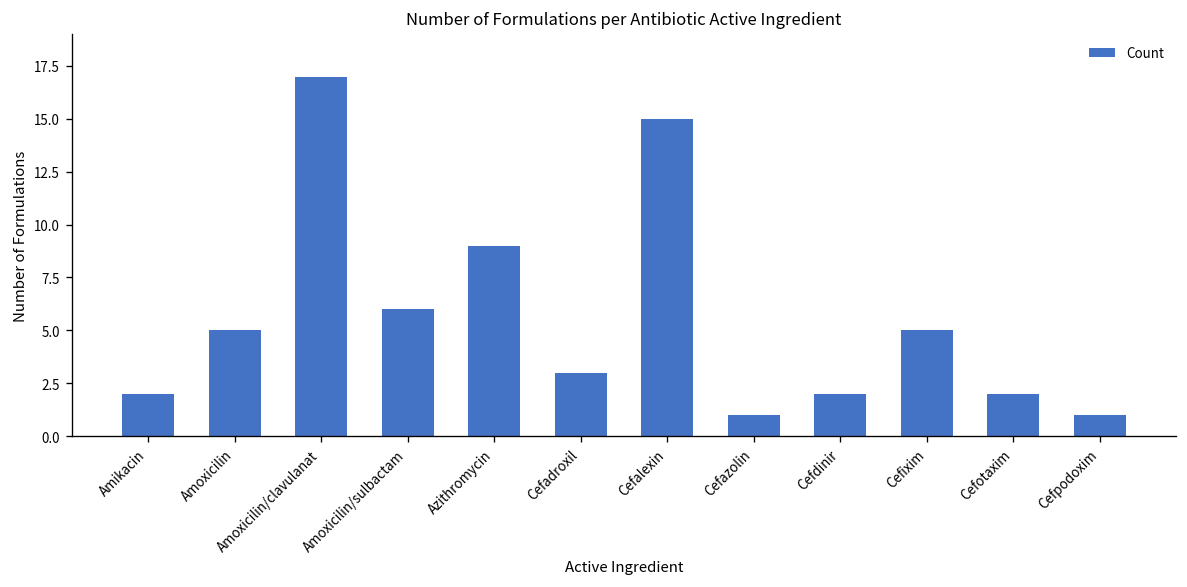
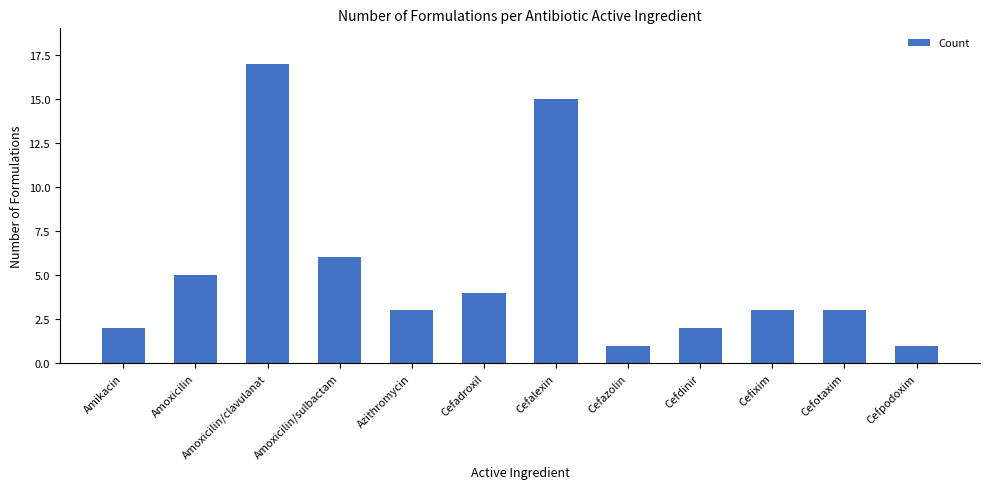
  {
    "Amikacin": 2,
    "Amoxicilin": 5,
    "Amoxicilin/clavulanat": 17,
    "Amoxicilin/sulbactam": 6,
-   "Azithromycin": 9,
-   "Cefadroxil": 3,
+   "Azithromycin": 3,
+   "Cefadroxil": 4,
    "Cefalexin": 15,
    "Cefazolin": 1,
    "Cefdinir": 2,
-   "Cefixim": 5,
-   "Cefotaxim": 2,
+   "Cefixim": 3,
+   "Cefotaxim": 3,
    "Cefpodoxim": 1
  }
